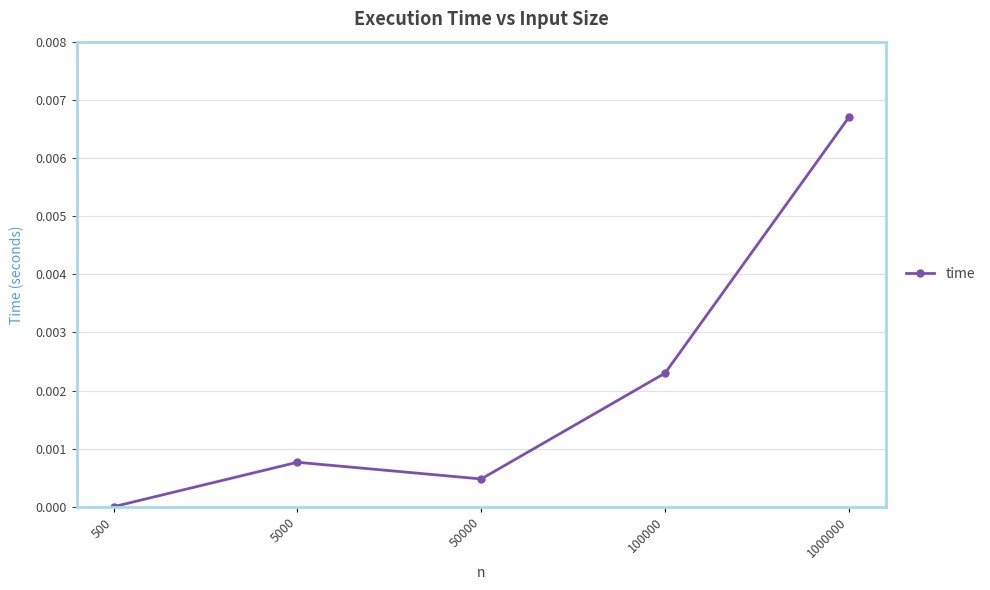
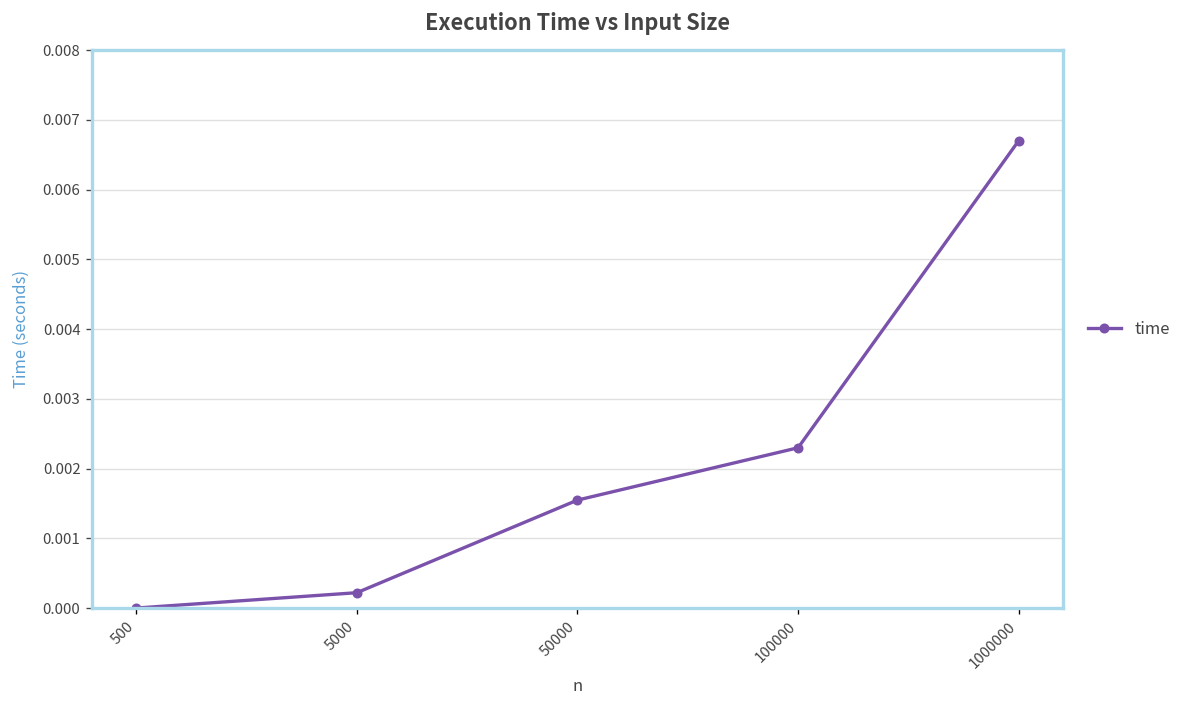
  {
    "500": 0.0000,
-   "5000": 0.0008,
-   "50000": 0.0005,
+   "5000": 0.0002,
+   "50000": 0.0016,
    "100000": 0.0023,
    "1000000": 0.0067
  }
